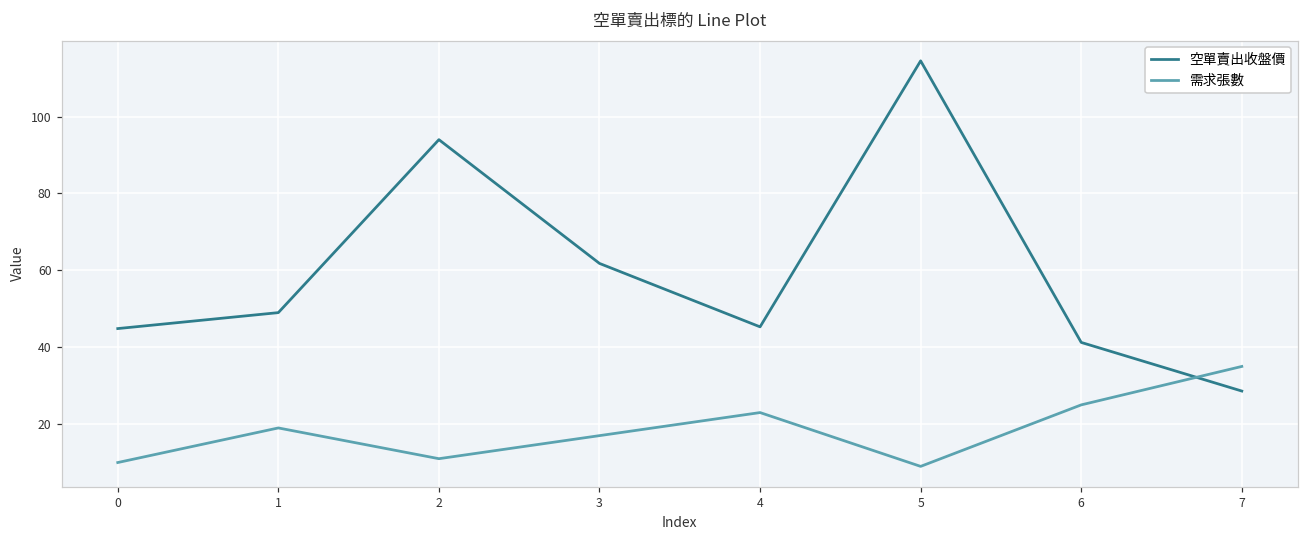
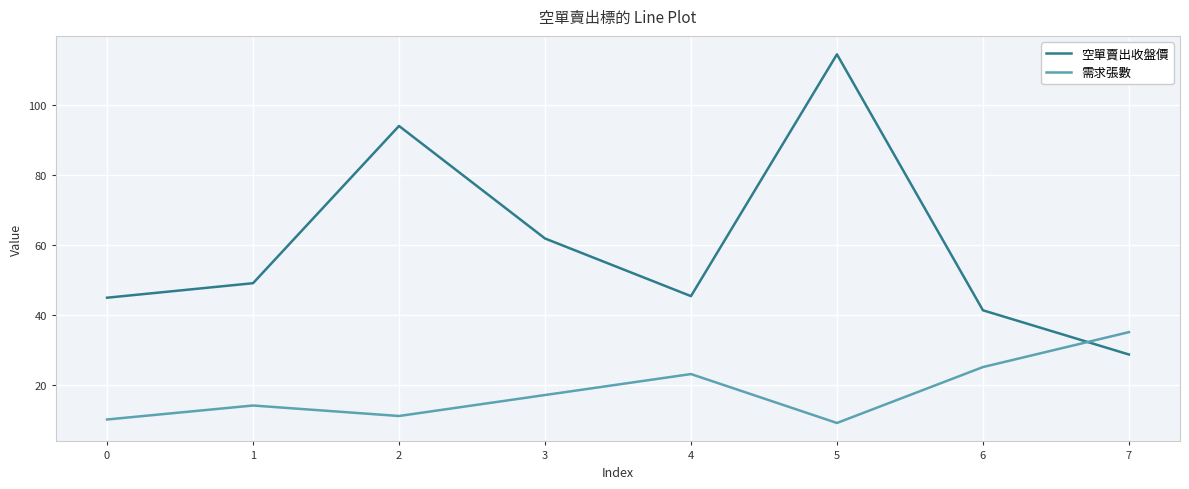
  {
    "空單賣出收盤價": {
      "0": 45,
      "1": 49,
      "2": 94,
      "3": 62,
      "4": 45,
      "5": 115,
      "6": 41,
      "7": 29
    },
    "需求張數": {
      "0": 10,
-     "1": 19,
+     "1": 14,
      "2": 11,
      "3": 17,
      "4": 23,
      "5": 9,
      "6": 25,
      "7": 35
    }
  }
